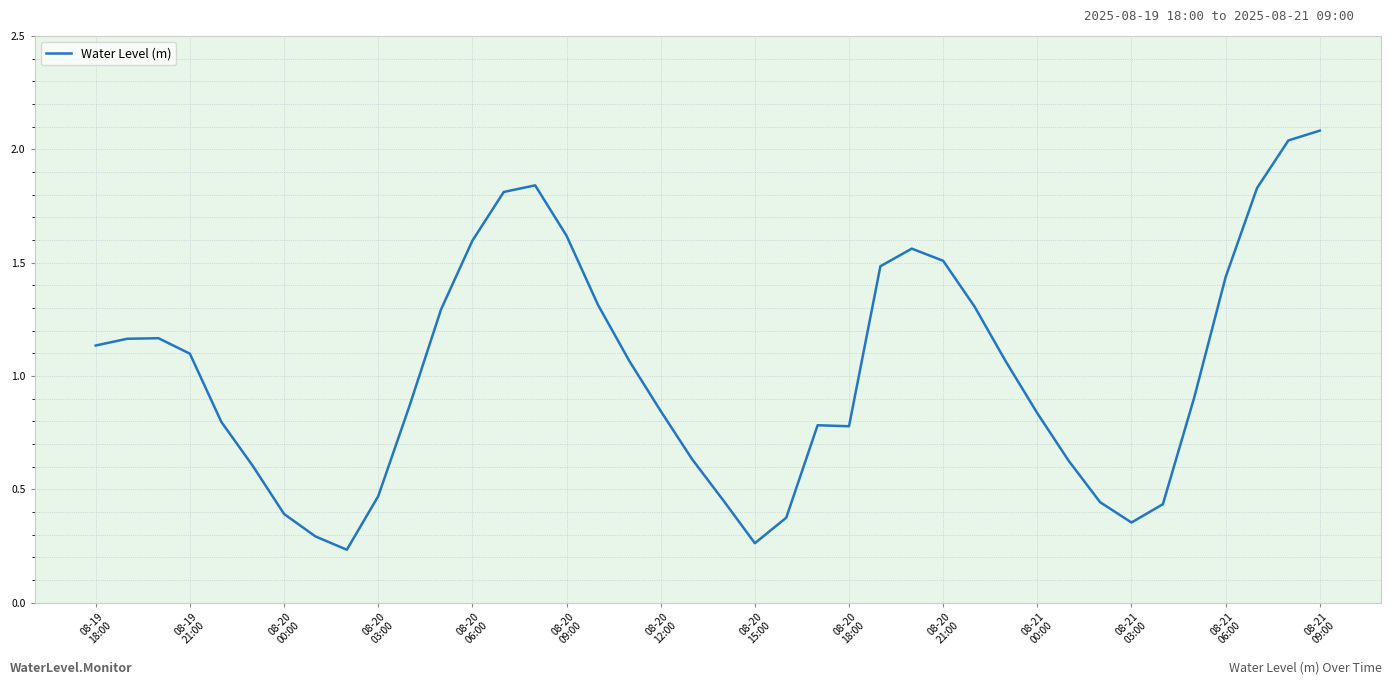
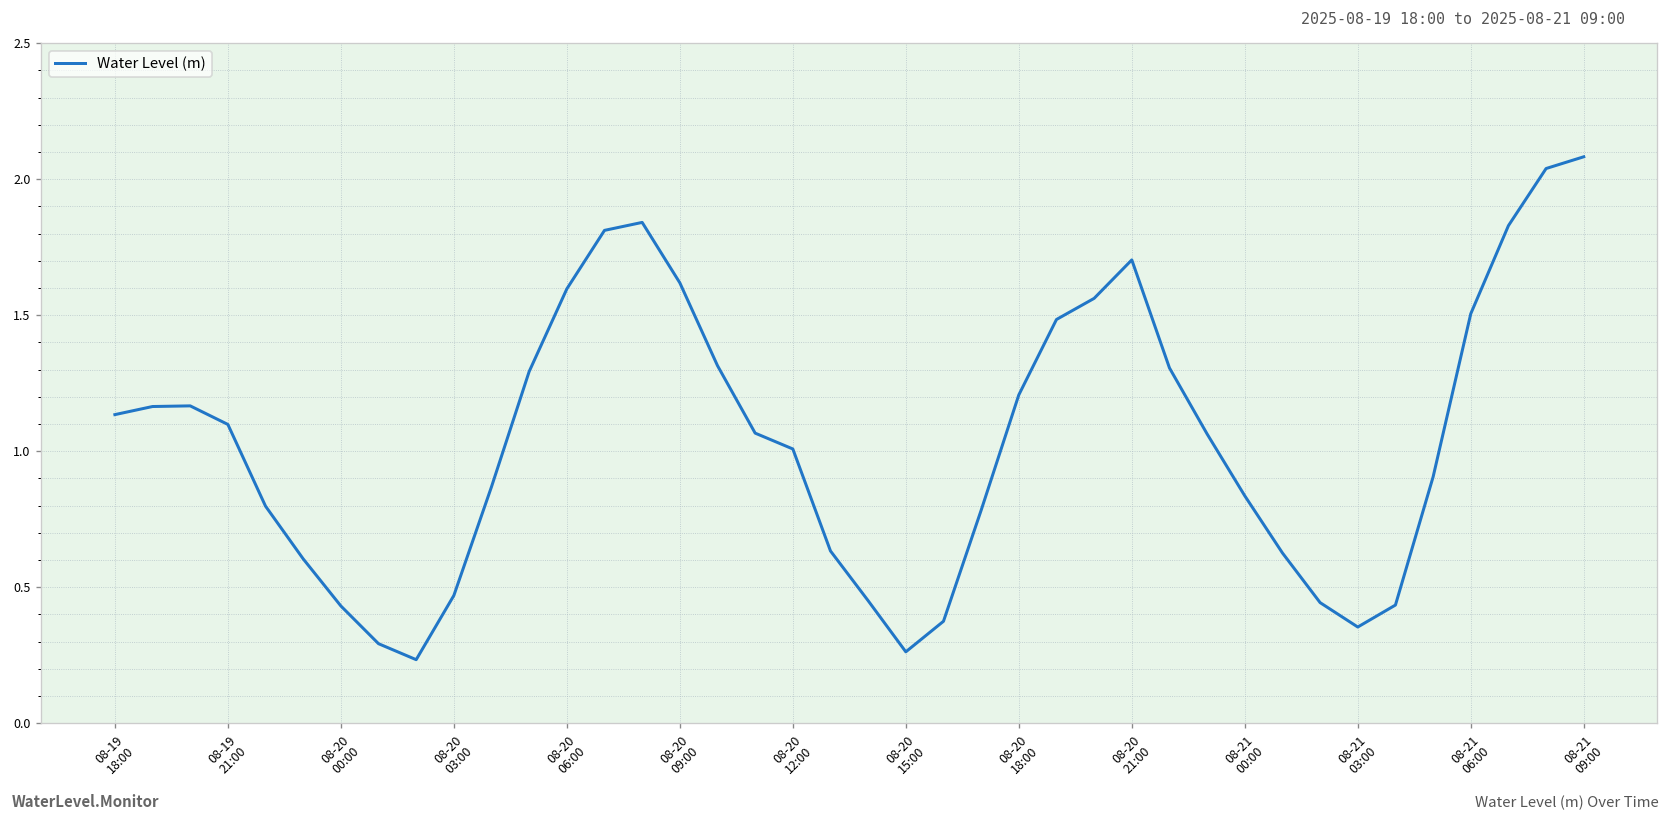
  {
    "08-19 18:00": 1.13,
    "08-19 21:00": 1.10,
-   "08-20 00:00": 0.39,
+   "08-20 00:00": 0.43,
    "08-20 03:00": 0.47,
    "08-20 06:00": 1.60,
    "08-20 09:00": 1.62,
-   "08-20 12:00": 0.85,
+   "08-20 12:00": 1.01,
    "08-20 15:00": 0.26,
-   "08-20 18:00": 0.78,
-   "08-20 21:00": 1.51,
+   "08-20 18:00": 1.21,
+   "08-20 21:00": 1.70,
    "08-21 00:00": 0.84,
    "08-21 03:00": 0.35,
-   "08-21 06:00": 1.44,
+   "08-21 06:00": 1.51,
    "08-21 09:00": 2.08
  }
